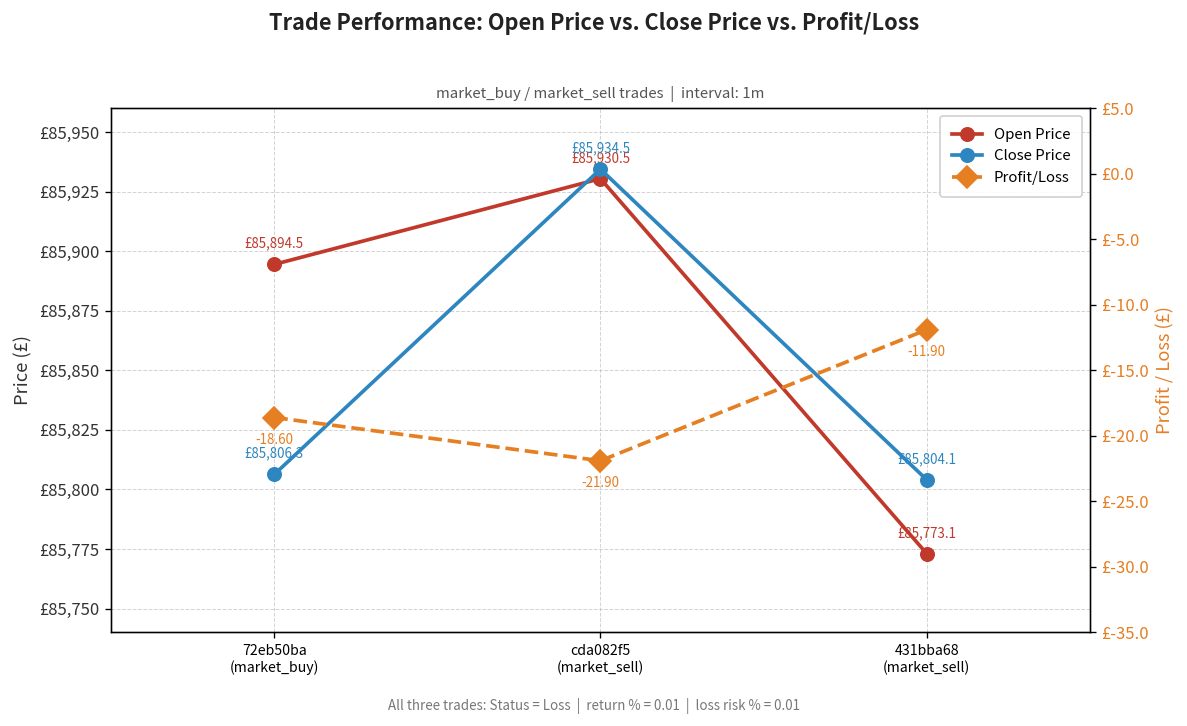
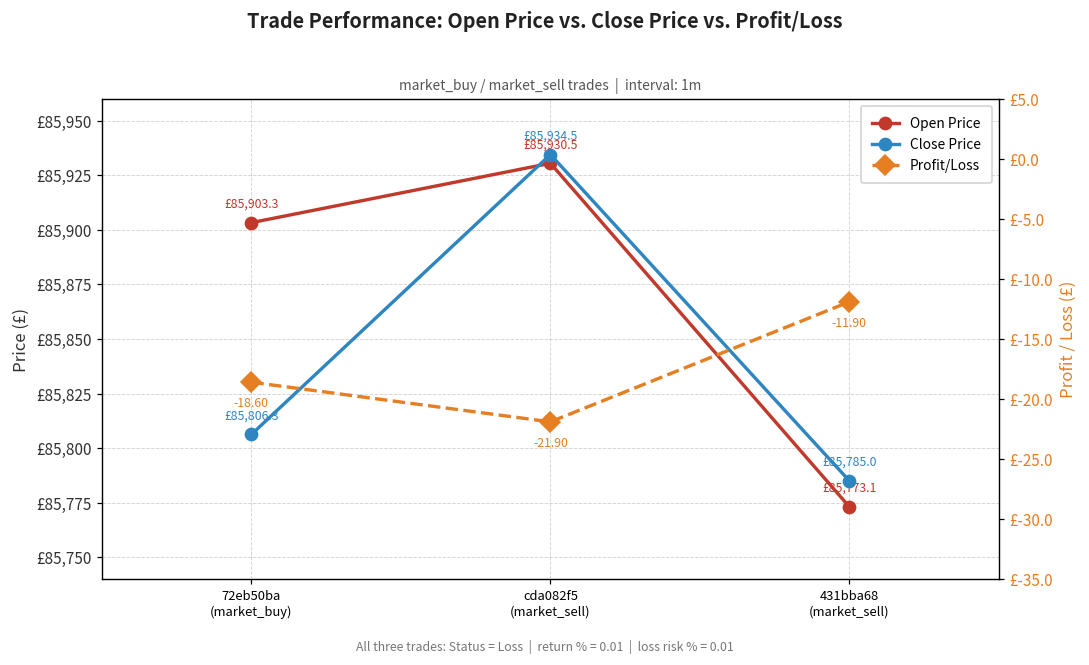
  {
    "Open Price": {
-     "72eb50ba (market_buy)": "£85,894.5",
+     "72eb50ba (market_buy)": "£85,903.3",
      "431bba68 (market_sell)": "£85,773.1"
    },
    "Close Price": {
      "72eb50ba (market_buy)": "£85,806.3",
-     "431bba68 (market_sell)": "£85,804.1"
+     "431bba68 (market_sell)": "£85,785.0"
    },
    "Profit/Loss": {
      "72eb50ba (market_buy)": "-18.60",
      "cda082f5 (market_sell)": "-21.90",
      "431bba68 (market_sell)": "-11.90"
    }
  }
